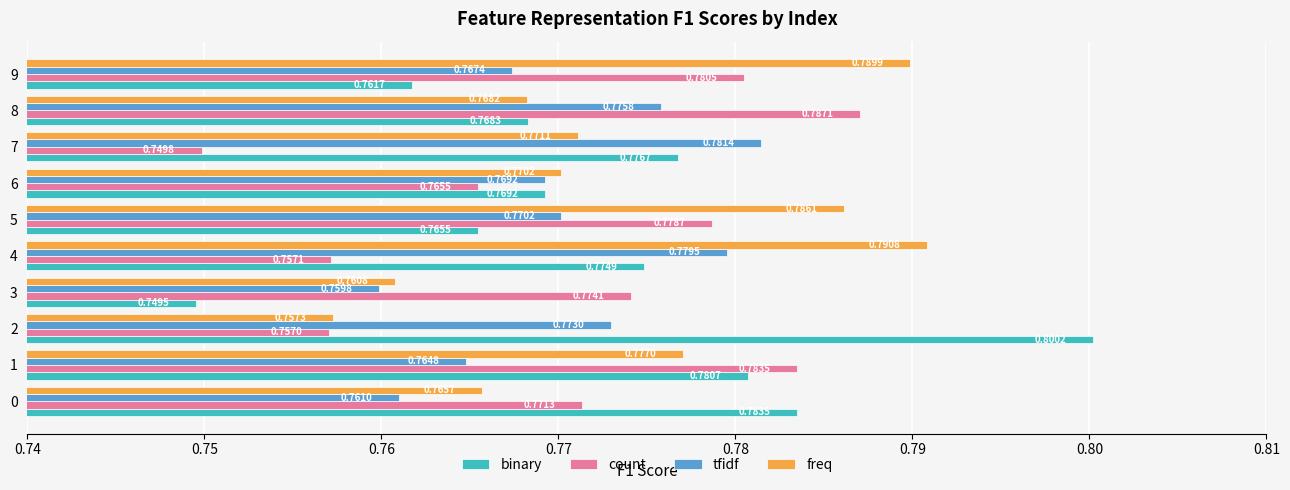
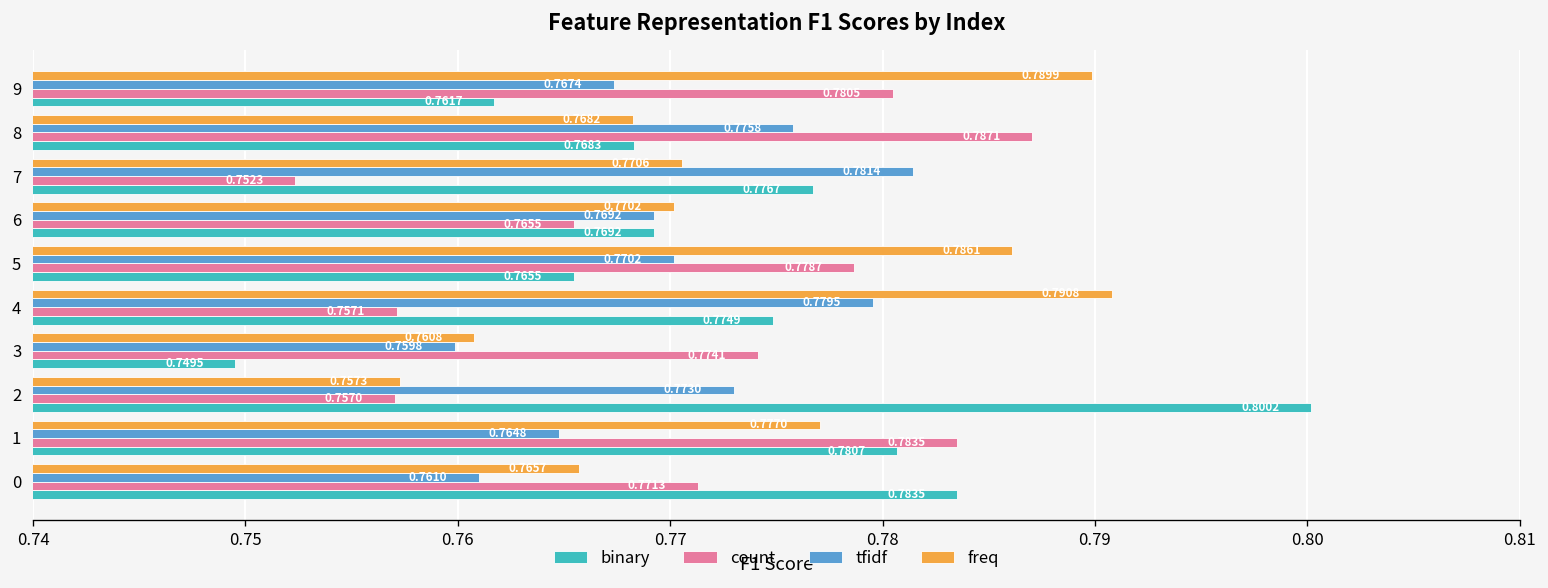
  {
    "count": {
      "8": 0.7871,
-     "7": 0.7498,
+     "7": 0.7523,
      "6": 0.7655,
      "4": 0.7571,
      "3": 0.7741,
      "2": 0.7570,
      "0": 0.7713
    },
    "freq": {
      "9": 0.7899,
      "8": 0.7682,
-     "7": 0.7711,
+     "7": 0.7706,
      "6": 0.7702,
      "4": 0.7908,
      "3": 0.7608,
      "2": 0.7573,
      "1": 0.7770
    }
  }
